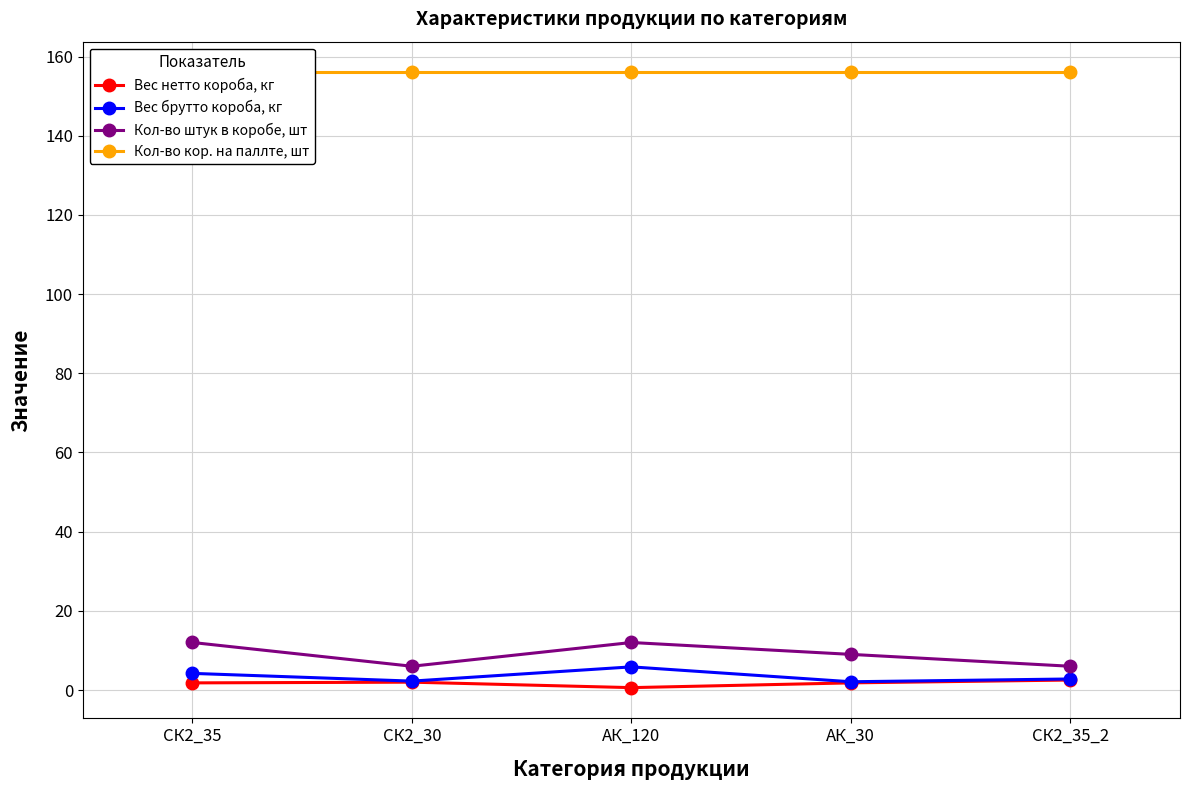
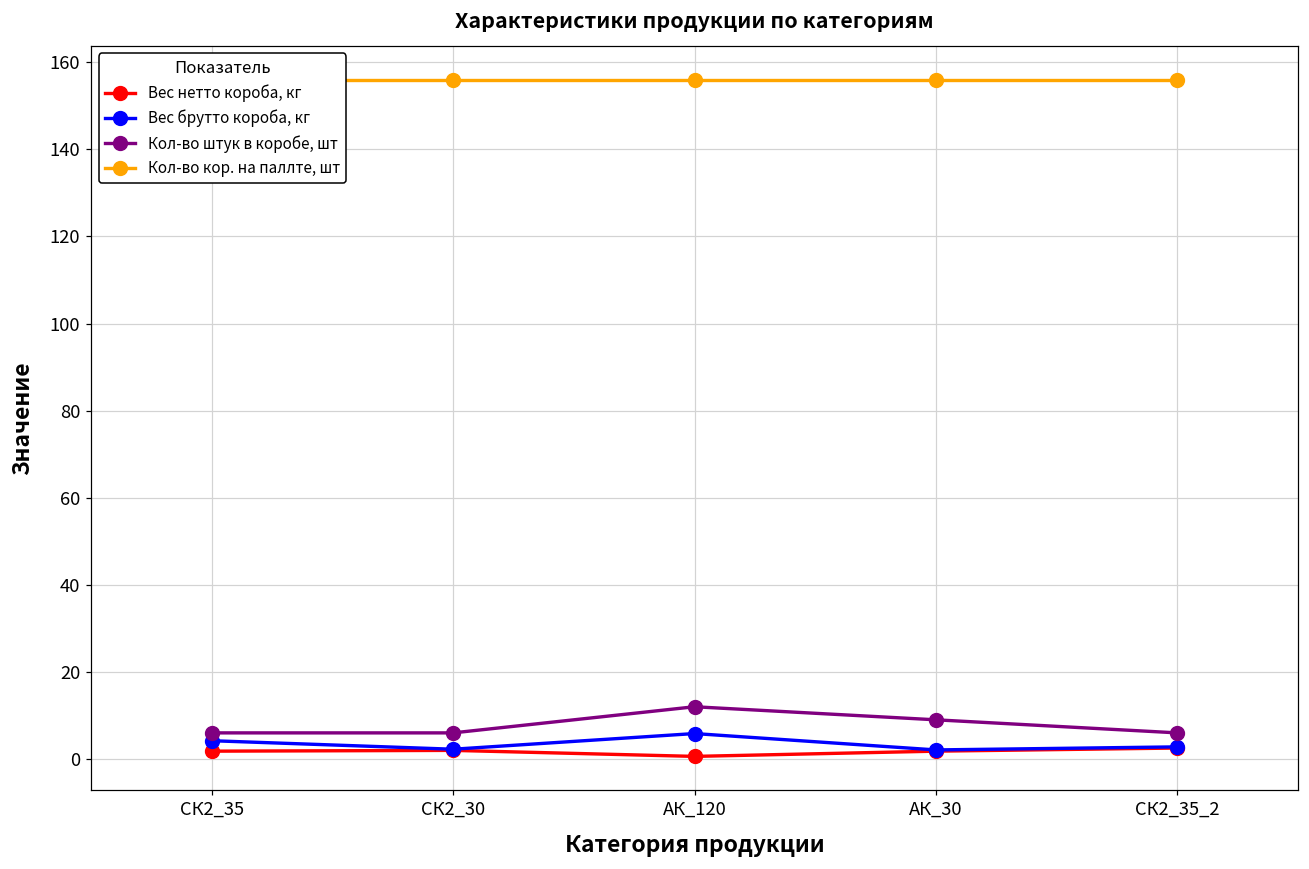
  {
    "Вес нетто короба, кг": {
      "СК2_35": 2,
      "АК_120": 1
    },
    "Вес брутто короба, кг": {
      "СК2_35": 4,
      "АК_120": 6
    },
    "Кол-во штук в коробе, шт": {
-     "СК2_35": 12,
+     "СК2_35": 6,
      "СК2_30": 6,
      "АК_120": 12,
      "АК_30": 9,
      "СК2_35_2": 6
    },
    "Кол-во кор. на паллте, шт": {
      "СК2_30": 156,
      "АК_120": 156,
      "АК_30": 156,
      "СК2_35_2": 156
    }
  }
